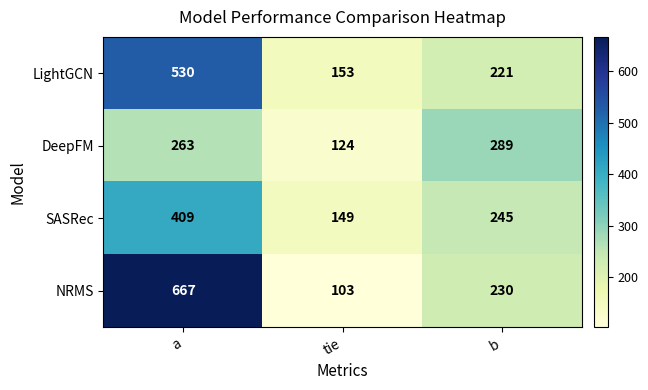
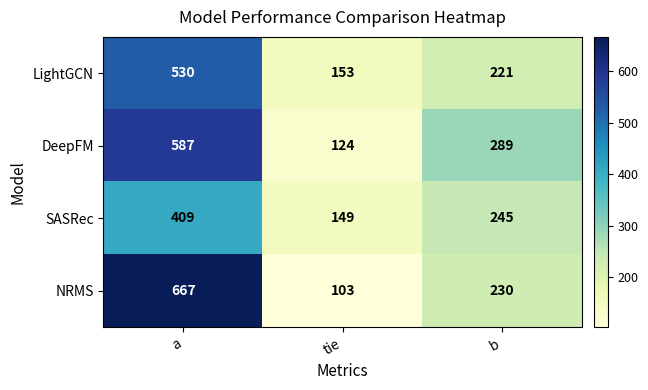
  {
    "LightGCN": {
      "a": 530,
      "tie": 153,
      "b": 221
    },
    "DeepFM": {
-     "a": 263,
+     "a": 587,
      "tie": 124,
      "b": 289
    },
    "SASRec": {
      "a": 409,
      "tie": 149,
      "b": 245
    },
    "NRMS": {
      "a": 667,
      "tie": 103,
      "b": 230
    }
  }
